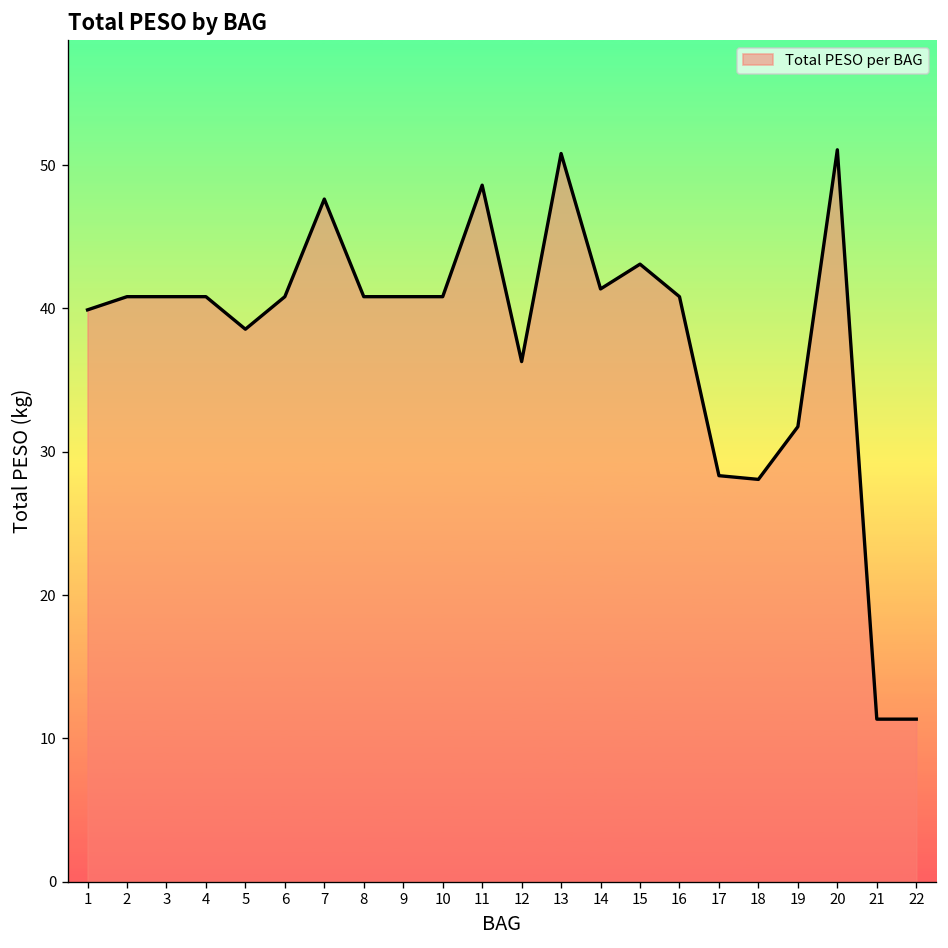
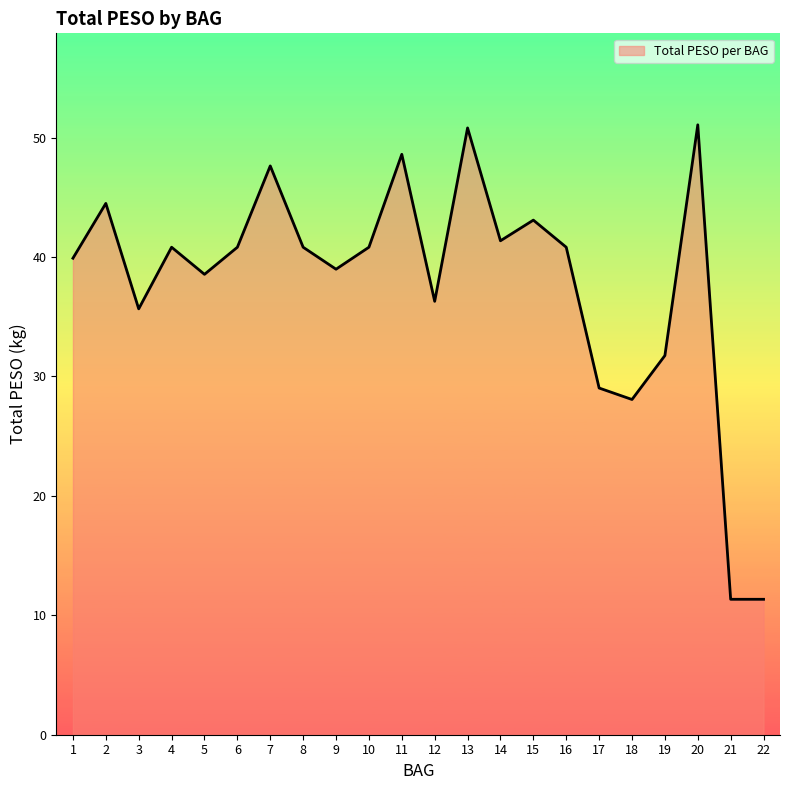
  {
    "1": 39.9,
-   "2": 40.8,
-   "3": 40.8,
+   "2": 44.5,
+   "3": 35.7,
    "4": 40.8,
    "5": 38.6,
    "6": 40.8,
    "7": 47.6,
    "8": 40.8,
-   "9": 40.8,
+   "9": 39.0,
    "10": 40.8,
    "11": 48.6,
    "12": 36.3,
    "13": 50.8,
    "14": 41.4,
    "15": 43.1,
    "16": 40.8,
-   "17": 28.3,
+   "17": 29.0,
    "18": 28.1,
    "19": 31.8,
    "20": 51.1,
    "21": 11.3,
    "22": 11.3
  }
